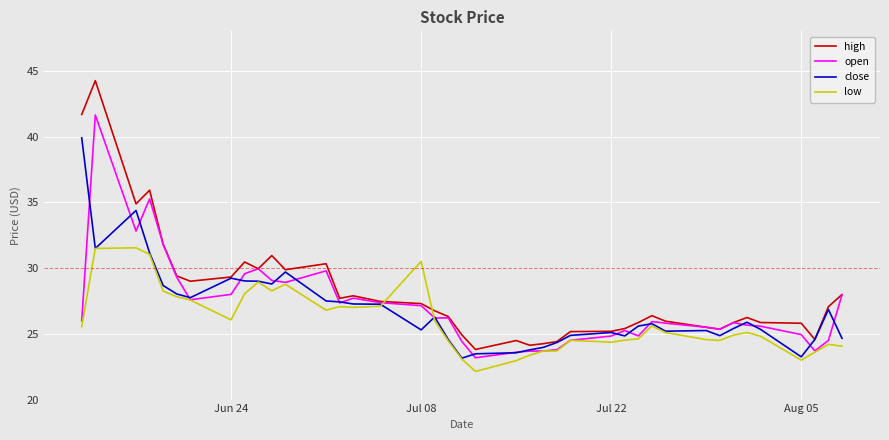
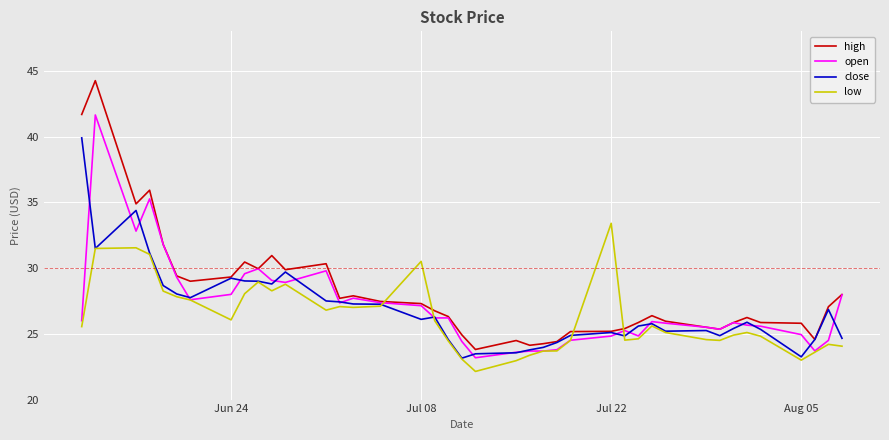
  {
    "high": {
      "Aug 05": 25.8
    },
    "open": {
      "Jun 24": 28.0,
      "Jul 22": 24.8,
      "Aug 05": 24.9
    },
    "close": {
-     "Jul 08": 25.3,
+     "Jul 08": 26.1,
      "Aug 05": 23.3
    },
    "low": {
      "Jun 24": 26.1,
      "Jul 08": 30.5,
-     "Jul 22": 24.4,
+     "Jul 22": 33.4,
      "Aug 05": 23.0
    }
  }
